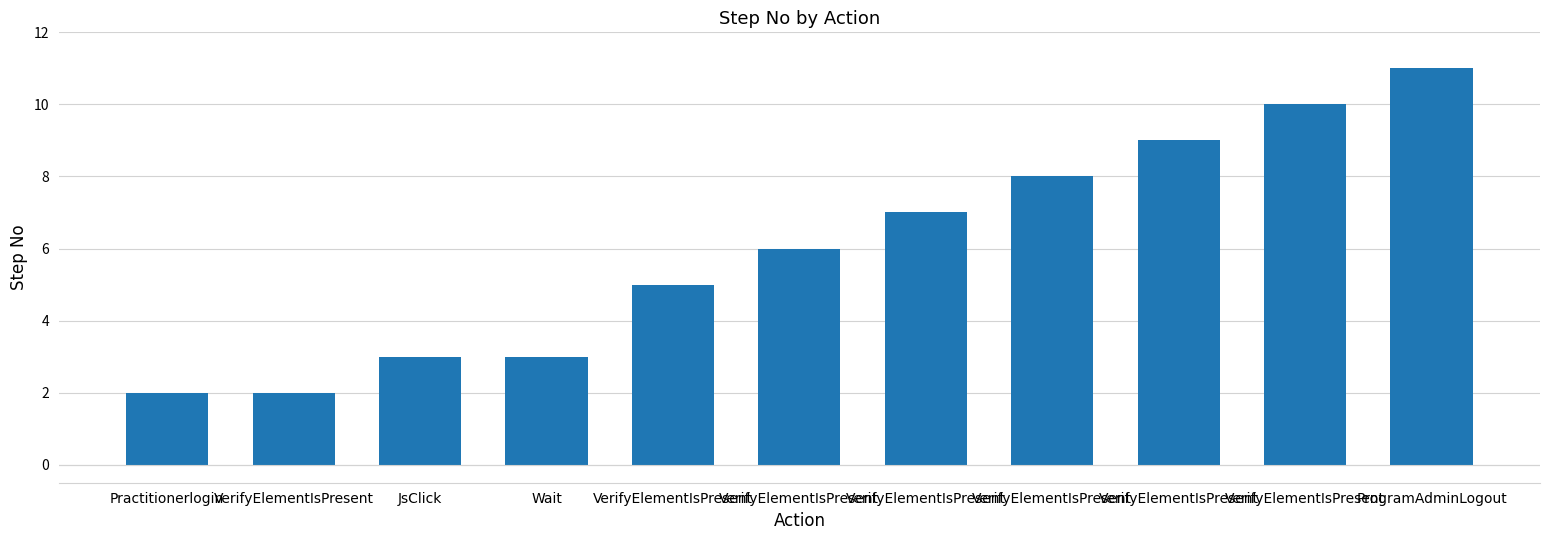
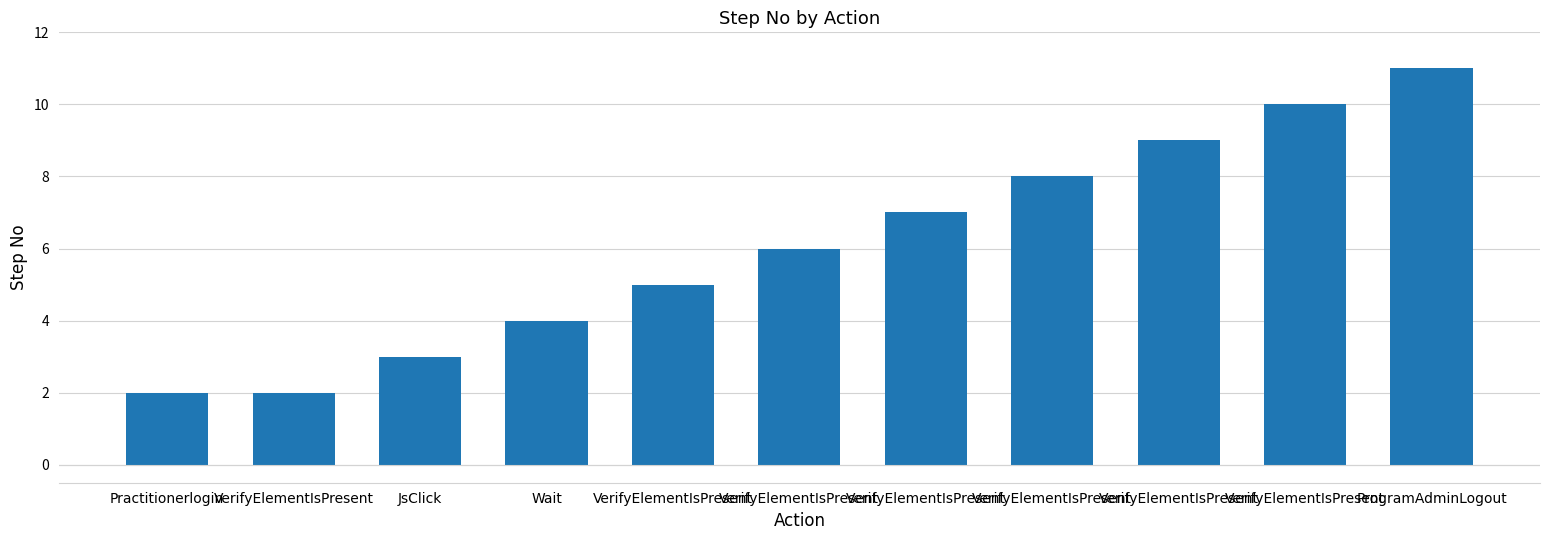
  {
    "Practitionerlogin": 2,
    "JsClick": 3,
-   "Wait": 3
+   "Wait": 4
  }
